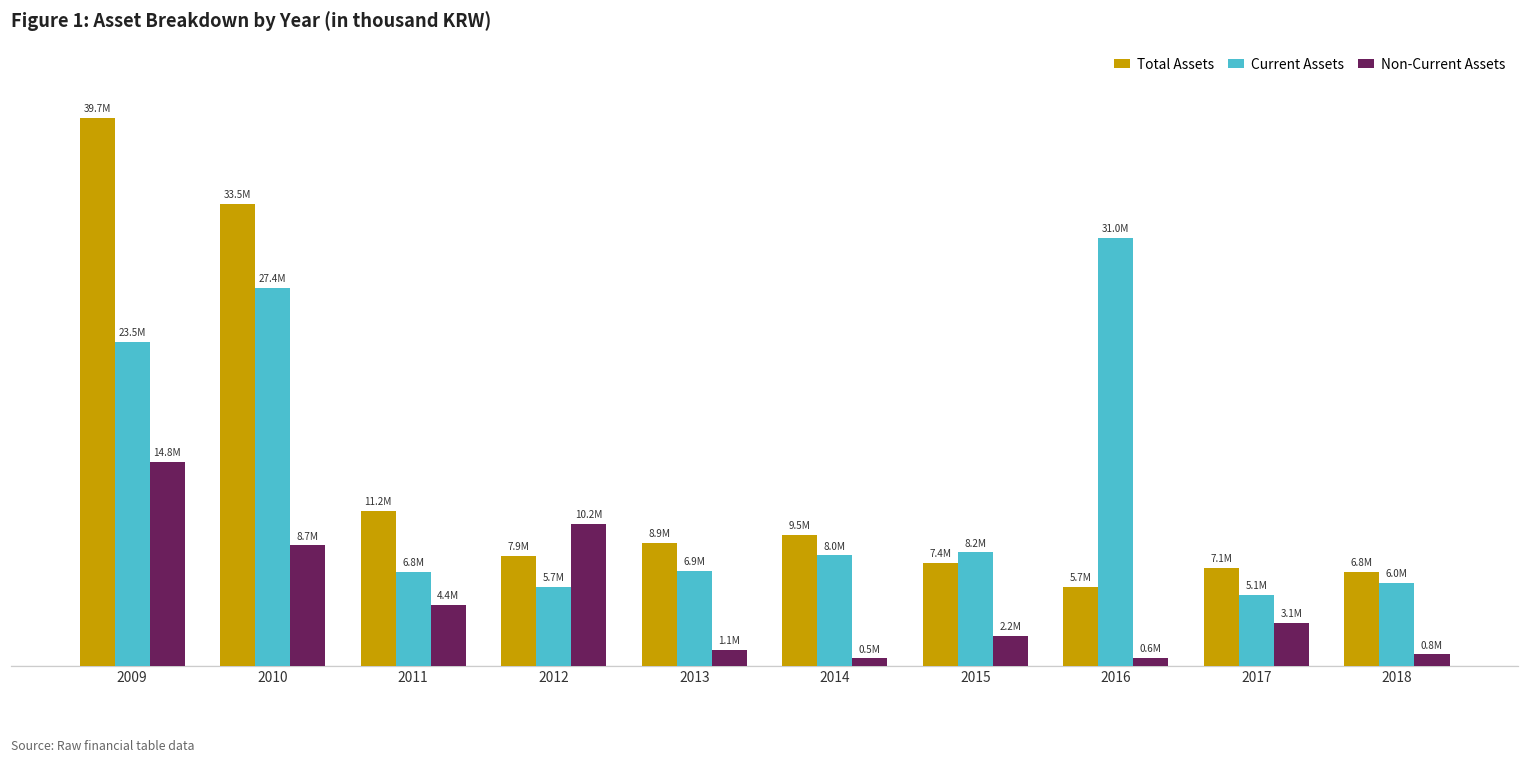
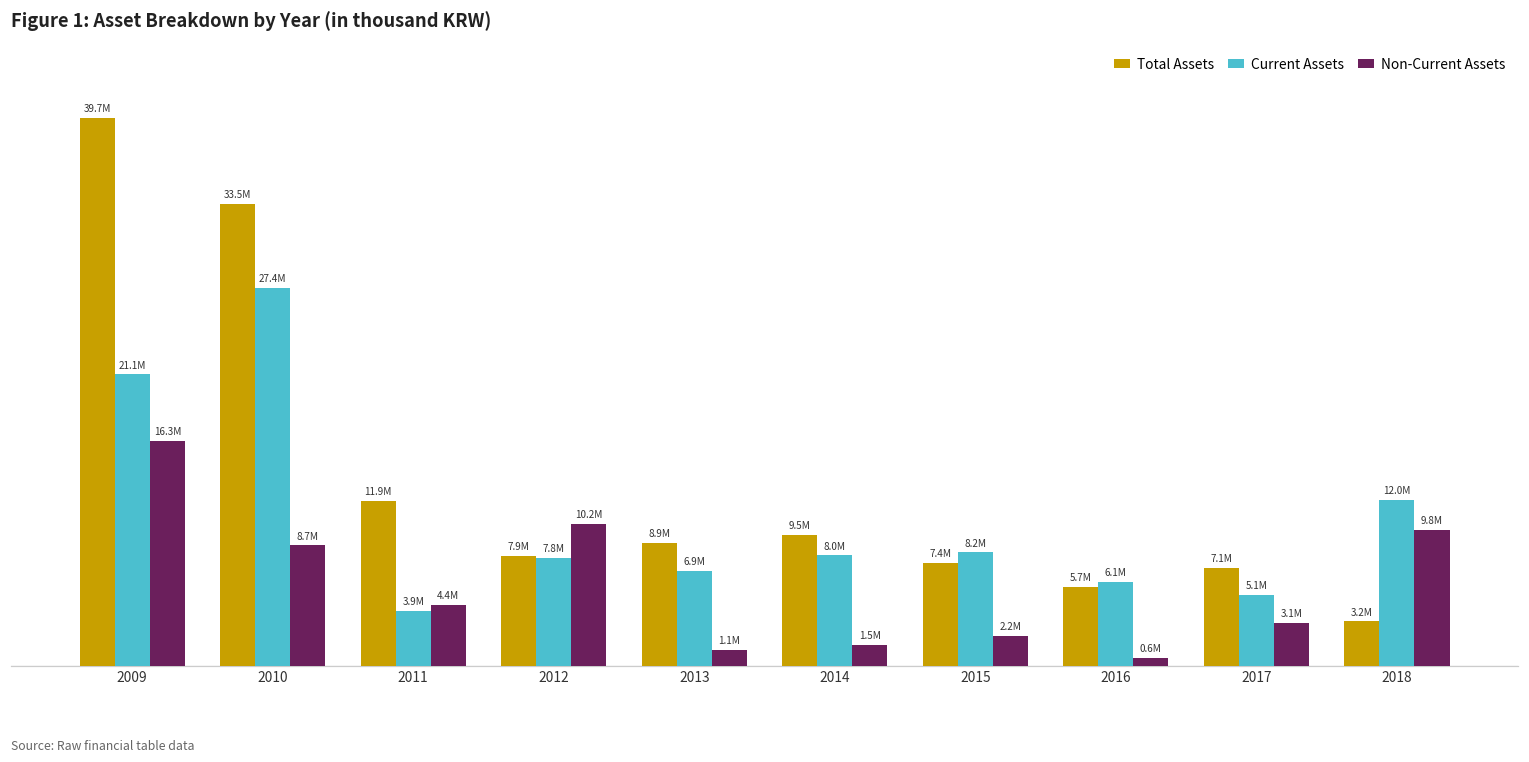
  {
    "Total Assets": {
      "2009": "39.7M",
      "2010": "33.5M",
-     "2011": "11.2M",
+     "2011": "11.9M",
      "2012": "7.9M",
      "2013": "8.9M",
      "2014": "9.5M",
      "2015": "7.4M",
      "2016": "5.7M",
      "2017": "7.1M",
-     "2018": "6.8M"
+     "2018": "3.2M"
    },
    "Current Assets": {
-     "2009": "23.5M",
+     "2009": "21.1M",
      "2010": "27.4M",
-     "2011": "6.8M",
-     "2012": "5.7M",
+     "2011": "3.9M",
+     "2012": "7.8M",
      "2013": "6.9M",
      "2014": "8.0M",
      "2015": "8.2M",
-     "2016": "31.0M",
+     "2016": "6.1M",
      "2017": "5.1M",
-     "2018": "6.0M"
+     "2018": "12.0M"
    },
    "Non-Current Assets": {
-     "2009": "14.8M",
+     "2009": "16.3M",
      "2010": "8.7M",
      "2011": "4.4M",
      "2012": "10.2M",
      "2013": "1.1M",
-     "2014": "0.5M",
+     "2014": "1.5M",
      "2015": "2.2M",
      "2016": "0.6M",
      "2017": "3.1M",
-     "2018": "0.8M"
+     "2018": "9.8M"
    }
  }
